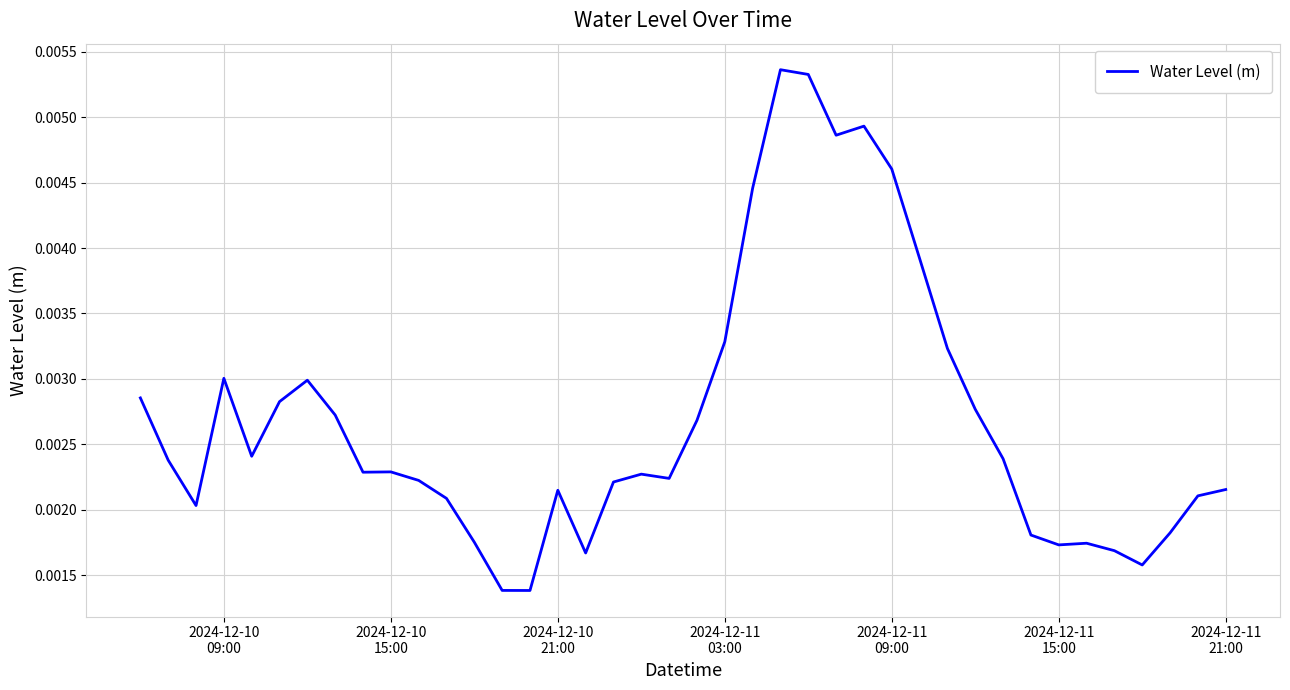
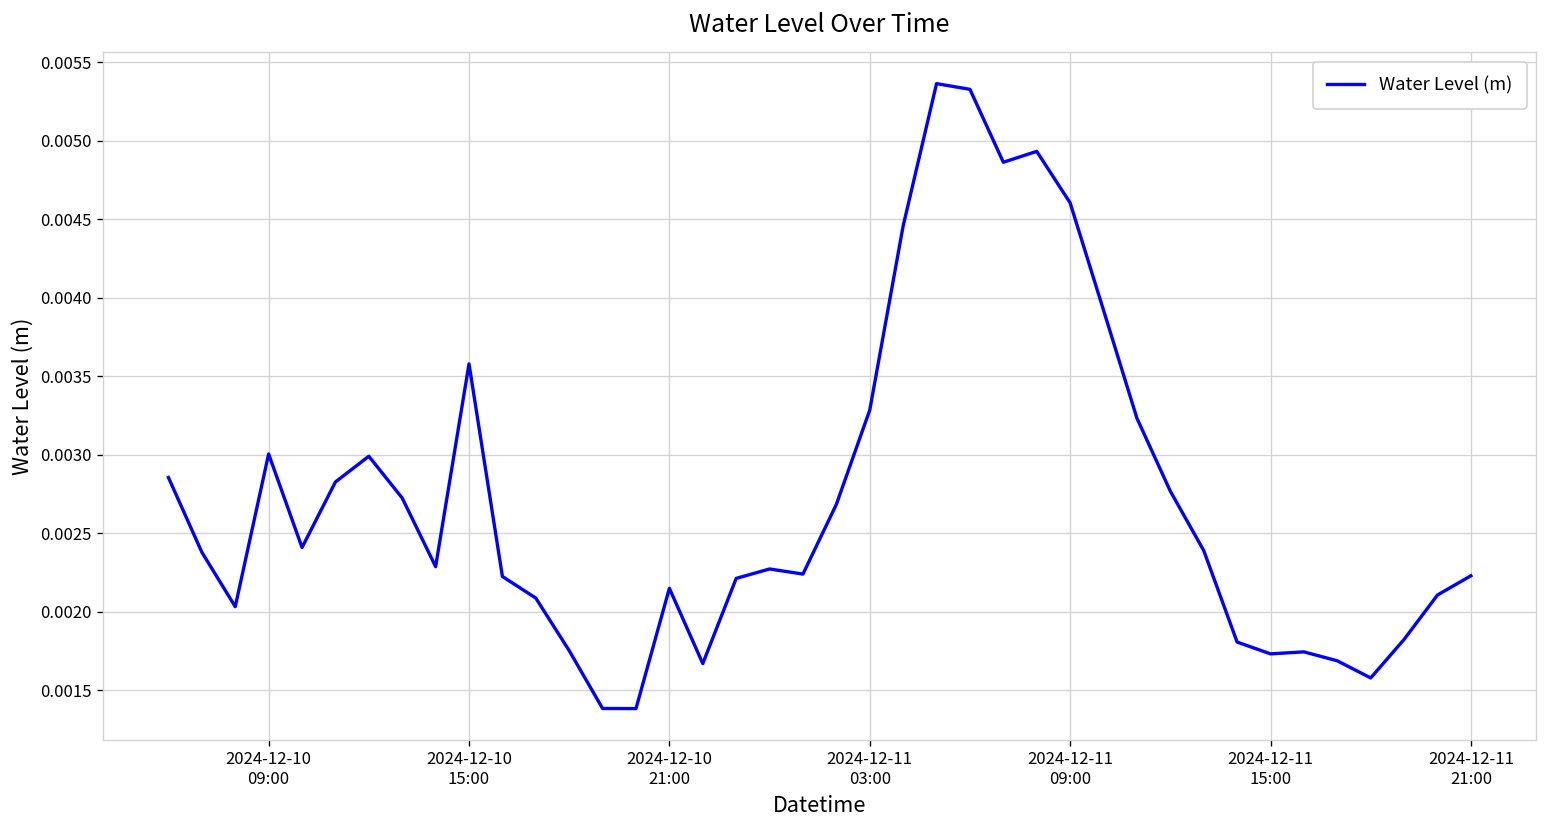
  {
    "2024-12-10 09:00": 0.00300,
-   "2024-12-10 15:00": 0.00229,
+   "2024-12-10 15:00": 0.00358,
    "2024-12-10 21:00": 0.00215,
    "2024-12-11 03:00": 0.00328,
    "2024-12-11 09:00": 0.00460,
    "2024-12-11 15:00": 0.00173,
-   "2024-12-11 21:00": 0.00215
+   "2024-12-11 21:00": 0.00223
  }
